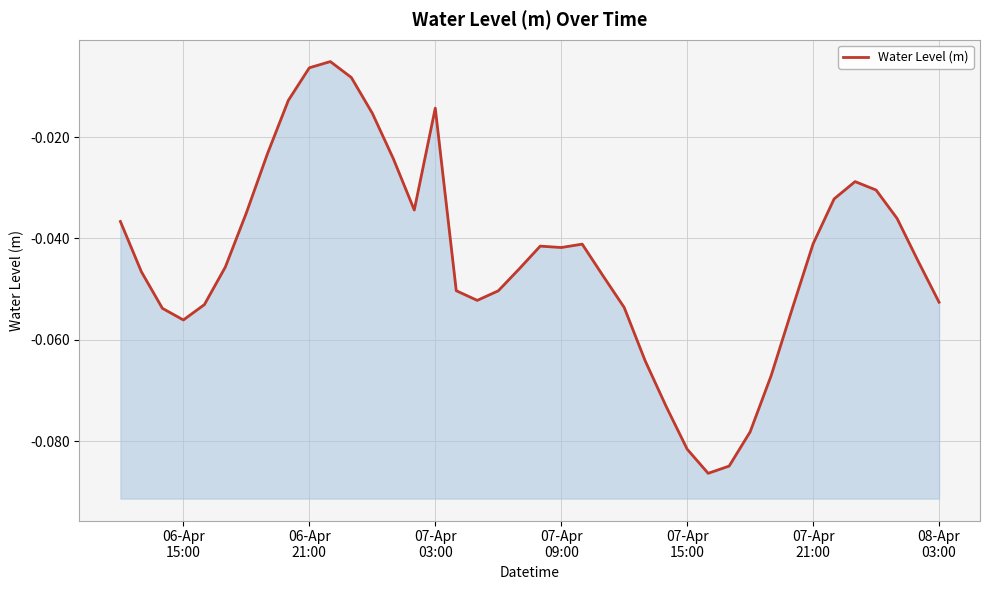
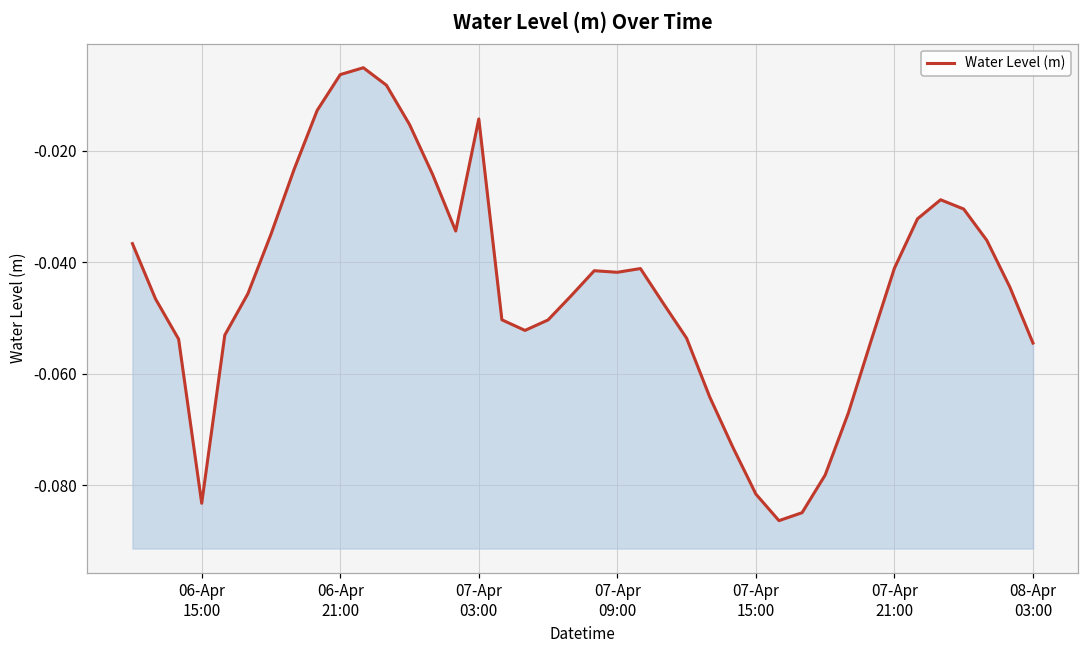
  {
-   "06-Apr 15:00": -0.056,
+   "06-Apr 15:00": -0.083,
    "06-Apr 21:00": -0.006,
    "07-Apr 03:00": -0.014,
    "07-Apr 09:00": -0.042,
    "07-Apr 15:00": -0.082,
    "07-Apr 21:00": -0.041,
-   "08-Apr 03:00": -0.053
+   "08-Apr 03:00": -0.054
  }
